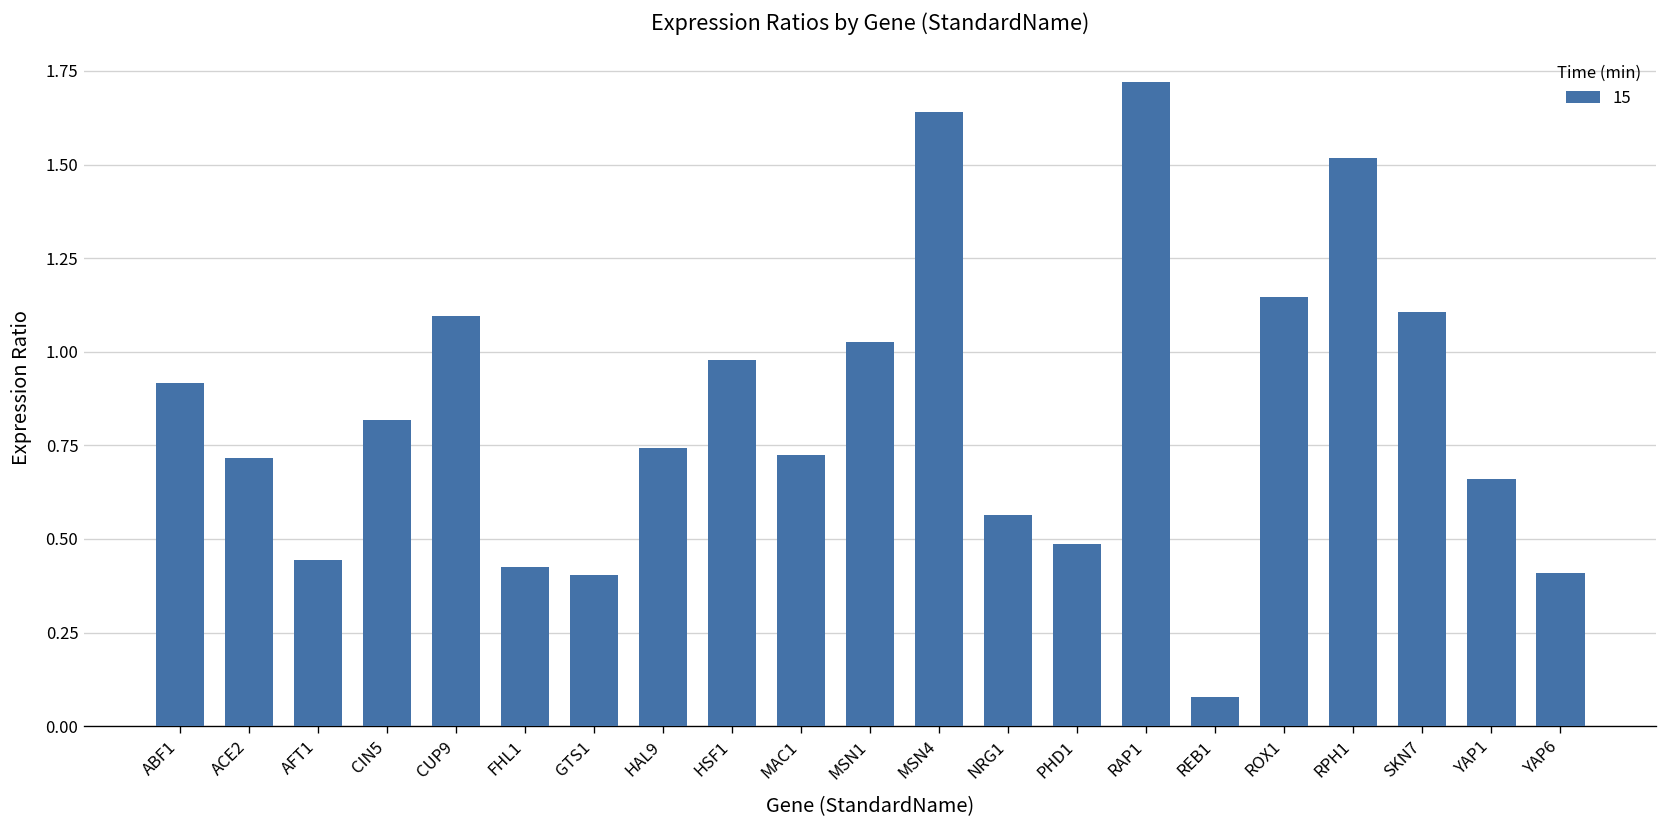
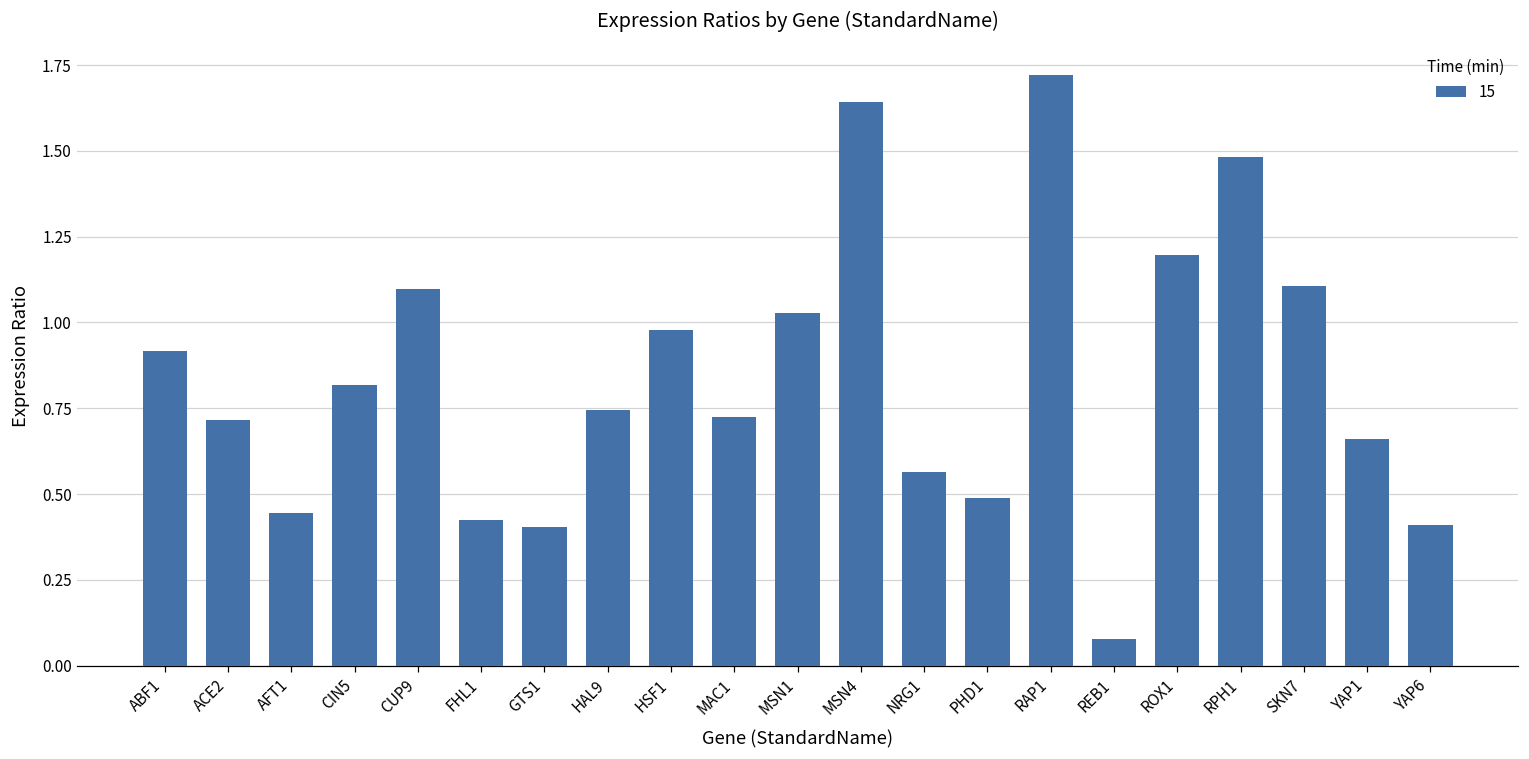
  {
    "ABF1": 0.92,
    "ACE2": 0.72,
    "AFT1": 0.44,
    "CIN5": 0.82,
    "CUP9": 1.10,
    "FHL1": 0.43,
    "GTS1": 0.40,
    "HAL9": 0.74,
    "HSF1": 0.98,
    "MAC1": 0.73,
    "MSN1": 1.03,
    "MSN4": 1.64,
    "NRG1": 0.56,
    "PHD1": 0.49,
    "RAP1": 1.72,
    "REB1": 0.08,
-   "ROX1": 1.15,
-   "RPH1": 1.52,
+   "ROX1": 1.20,
+   "RPH1": 1.48,
    "SKN7": 1.11,
    "YAP1": 0.66,
    "YAP6": 0.41
  }
